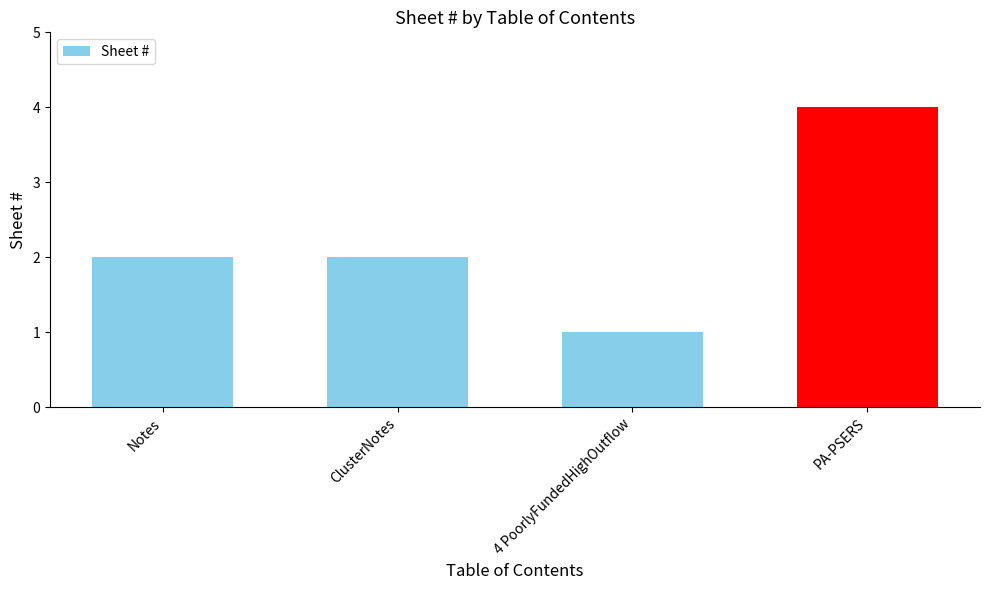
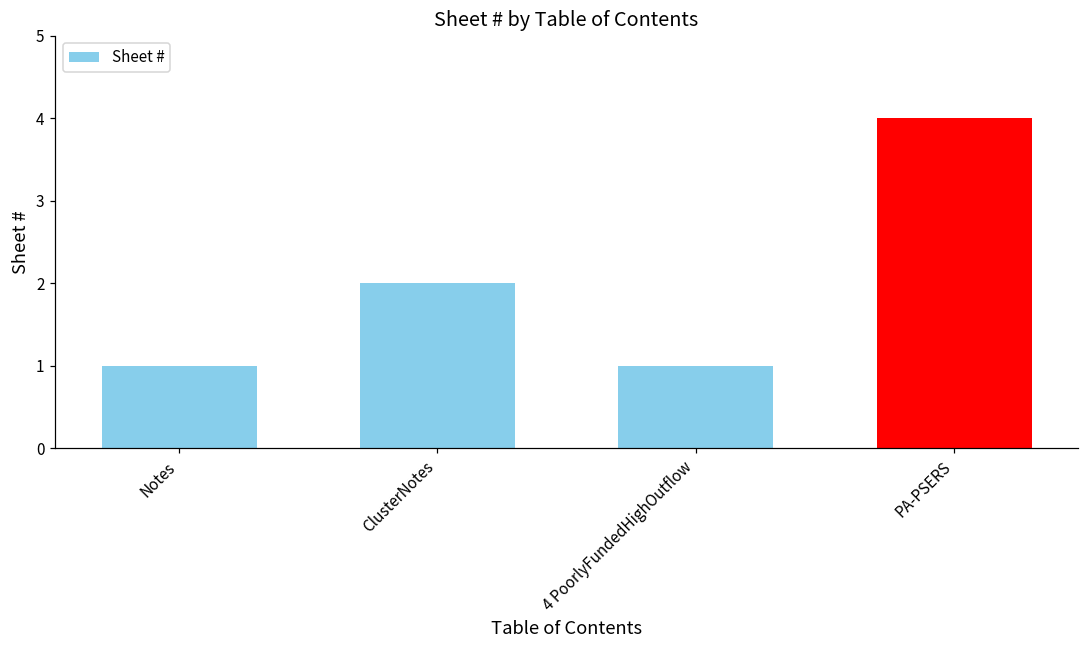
  {
-   "Notes": 2,
+   "Notes": 1,
    "ClusterNotes": 2,
    "4 PoorlyFundedHighOutflow": 1,
    "PA-PSERS": 4
  }
